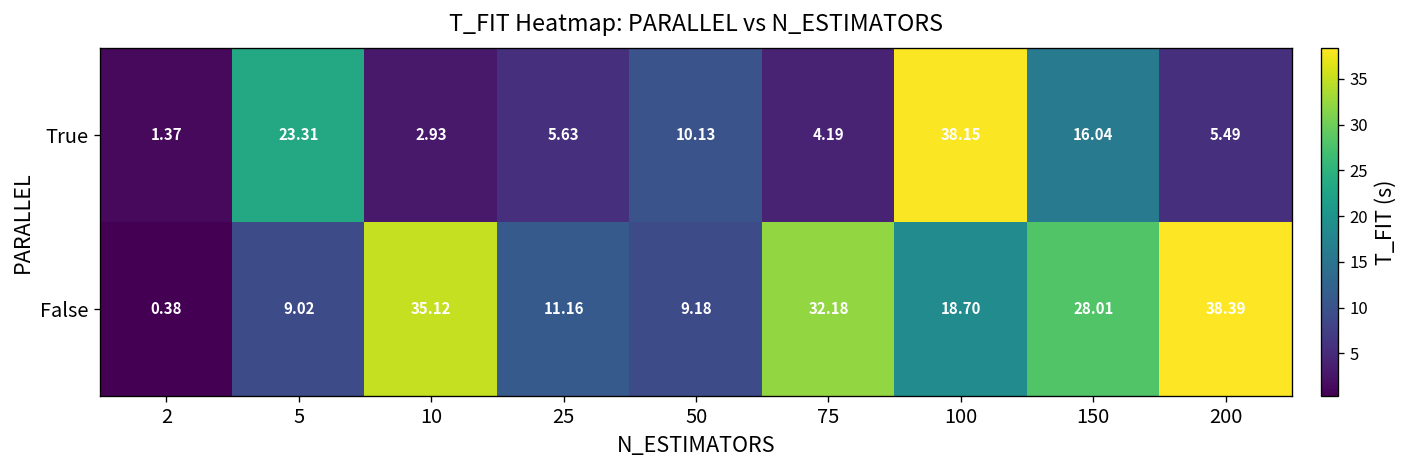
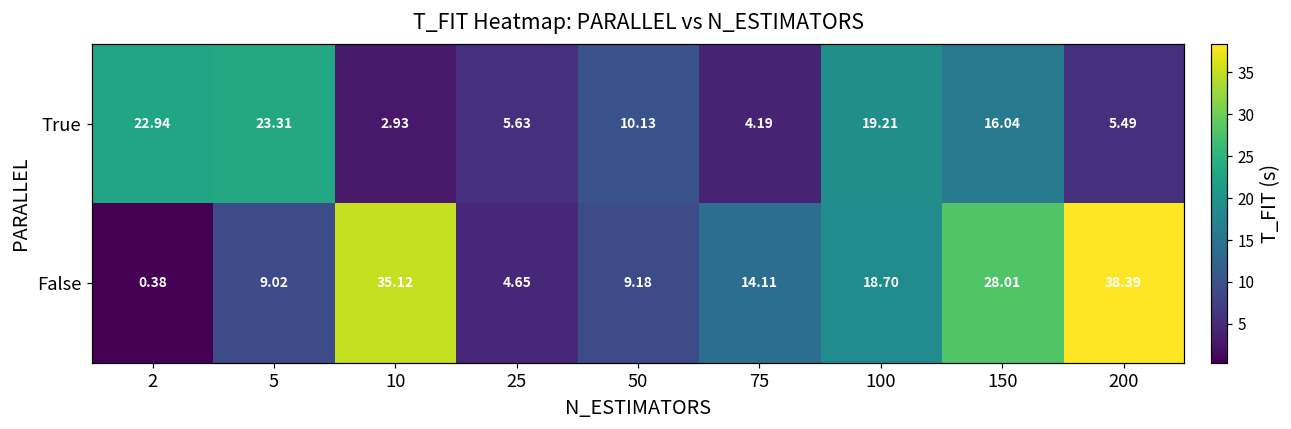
  {
    "True": {
-     "2": 1.37,
+     "2": 22.94,
      "5": 23.31,
      "10": 2.93,
      "25": 5.63,
      "50": 10.13,
      "75": 4.19,
-     "100": 38.15,
+     "100": 19.21,
      "150": 16.04,
      "200": 5.49
    },
    "False": {
      "2": 0.38,
      "5": 9.02,
      "10": 35.12,
-     "25": 11.16,
+     "25": 4.65,
      "50": 9.18,
-     "75": 32.18,
+     "75": 14.11,
      "100": 18.70,
      "150": 28.01,
      "200": 38.39
    }
  }
